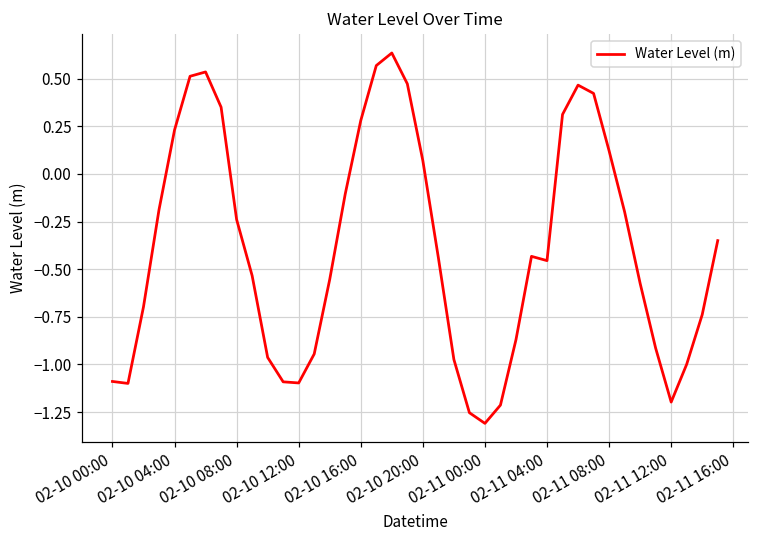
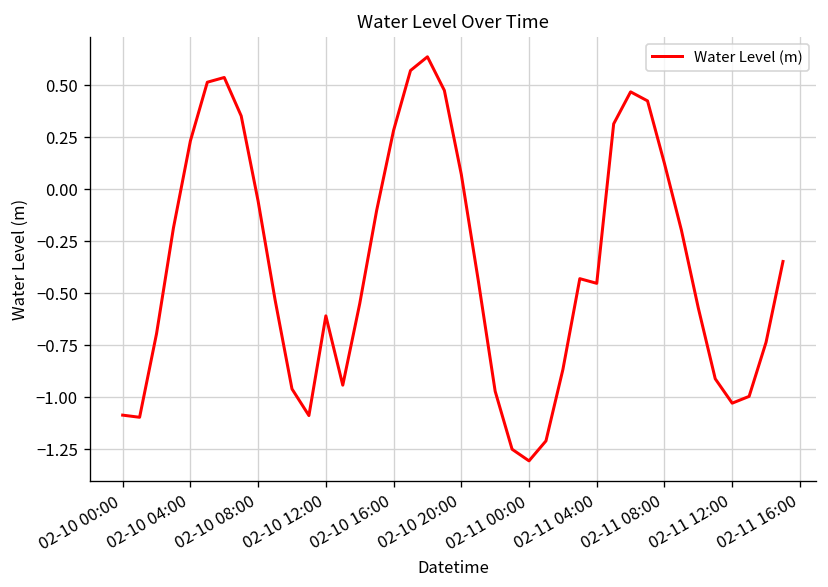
  {
    "02-10 00:00": -1.09,
    "02-10 04:00": 0.23,
-   "02-10 08:00": -0.24,
-   "02-10 12:00": -1.10,
+   "02-10 08:00": -0.06,
+   "02-10 12:00": -0.61,
    "02-10 16:00": 0.28,
    "02-10 20:00": 0.07,
    "02-11 00:00": -1.31,
    "02-11 04:00": -0.46,
    "02-11 08:00": 0.12,
-   "02-11 12:00": -1.20
+   "02-11 12:00": -1.03
  }
